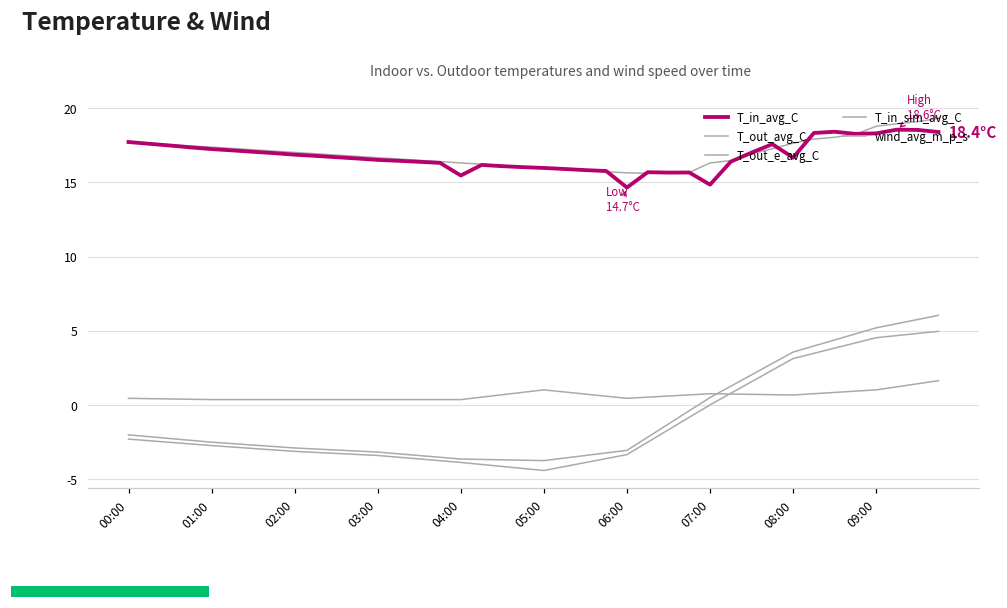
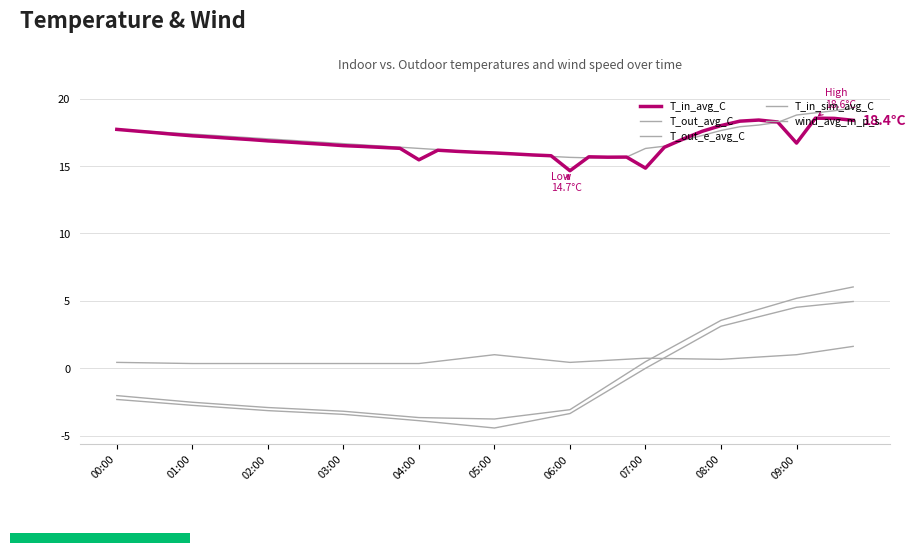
  {
    "T_in_avg_C": {
      "04:00": 15.5,
      "07:00": 14.9,
-     "08:00": 16.7,
-     "09:00": 18.3
+     "08:00": 18.0,
+     "09:00": 16.7
    }
  }
